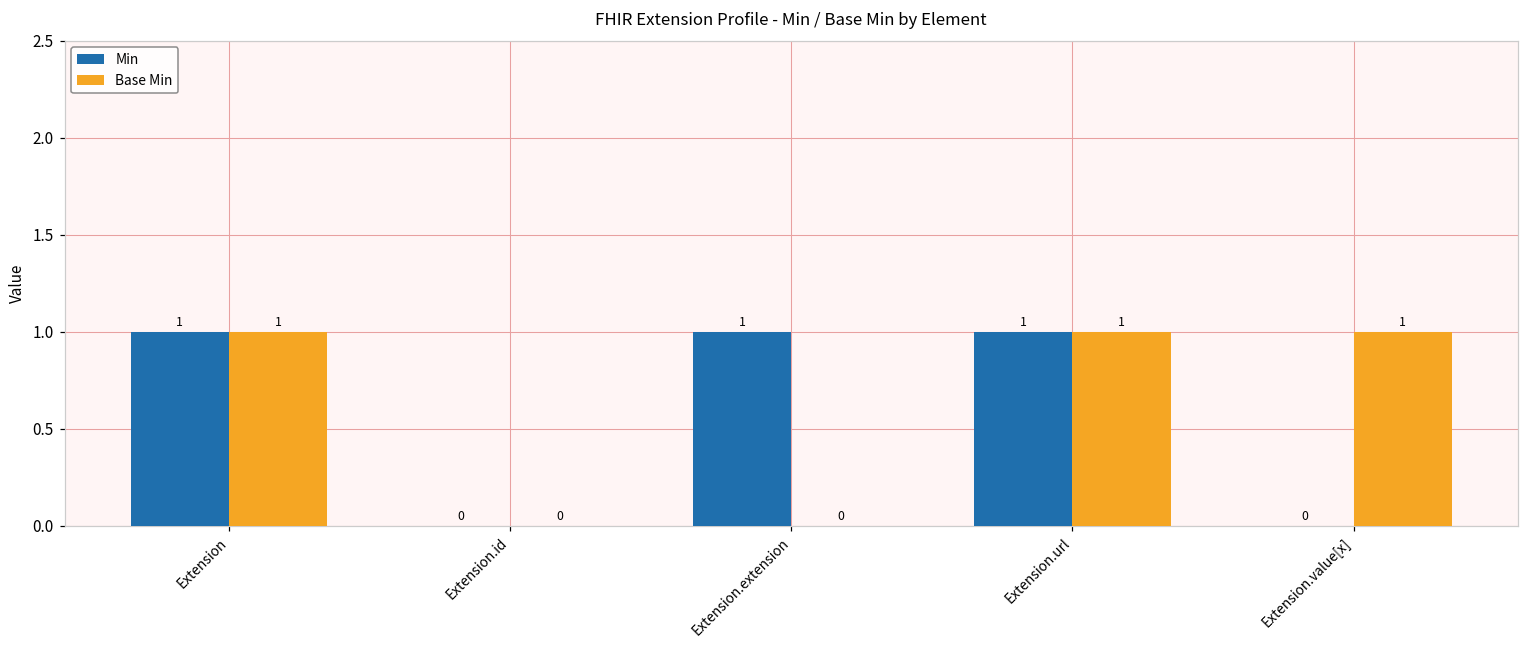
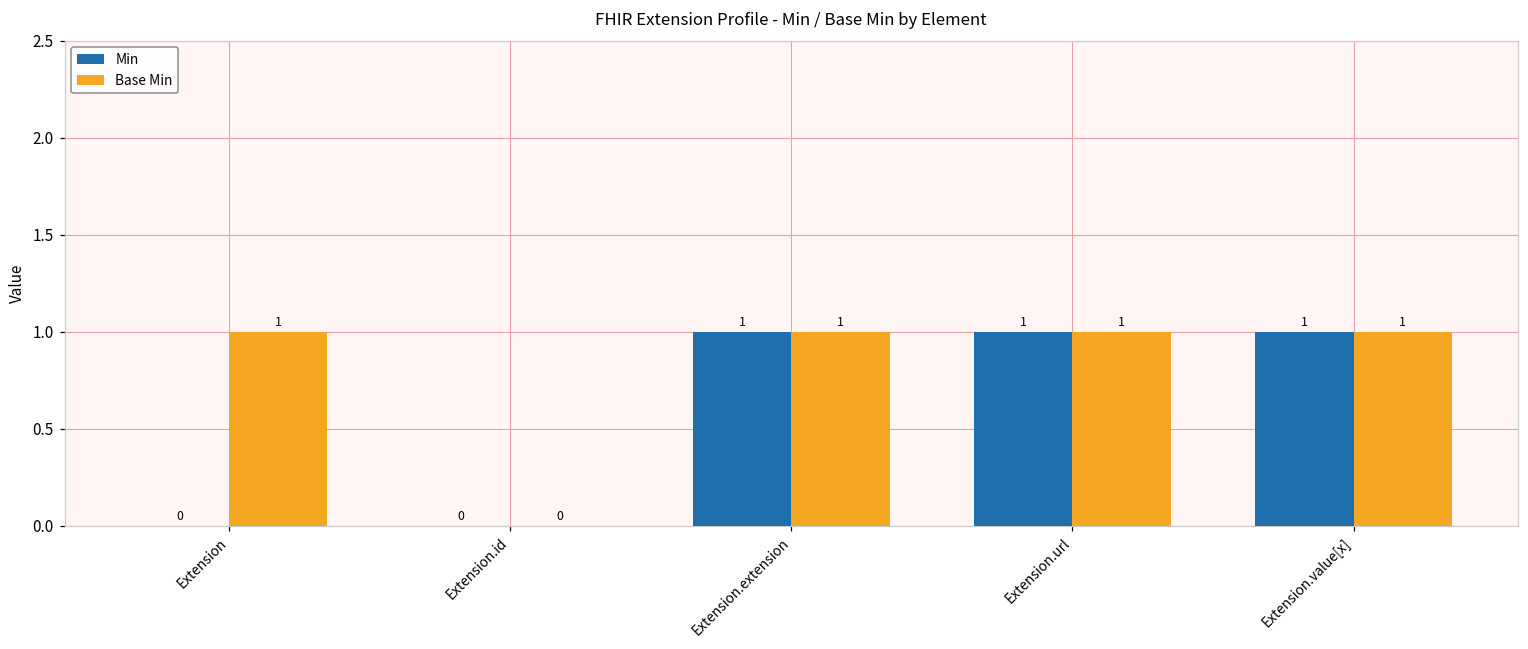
  {
    "Min": {
-     "Extension": 1,
+     "Extension": 0,
      "Extension.id": 0,
      "Extension.extension": 1,
      "Extension.url": 1,
-     "Extension.value[x]": 0
+     "Extension.value[x]": 1
    },
    "Base Min": {
      "Extension": 1,
      "Extension.id": 0,
-     "Extension.extension": 0,
+     "Extension.extension": 1,
      "Extension.url": 1,
      "Extension.value[x]": 1
    }
  }
